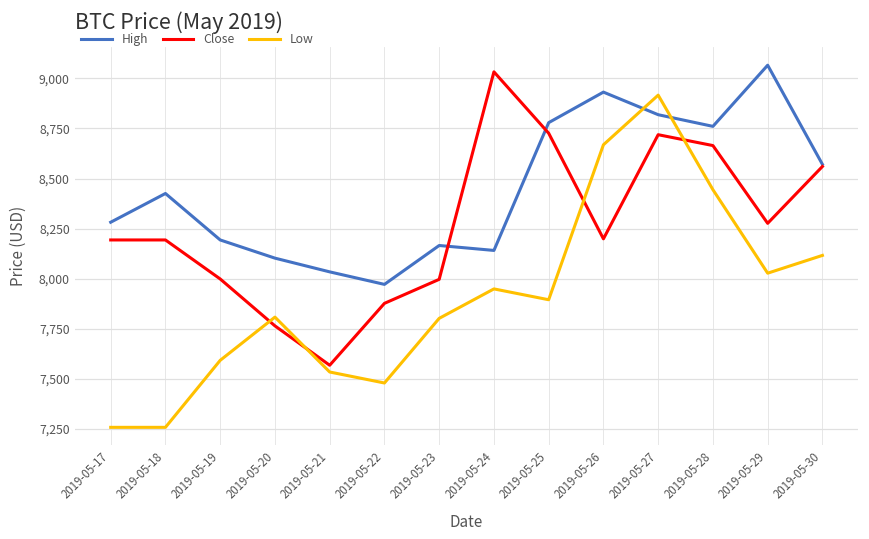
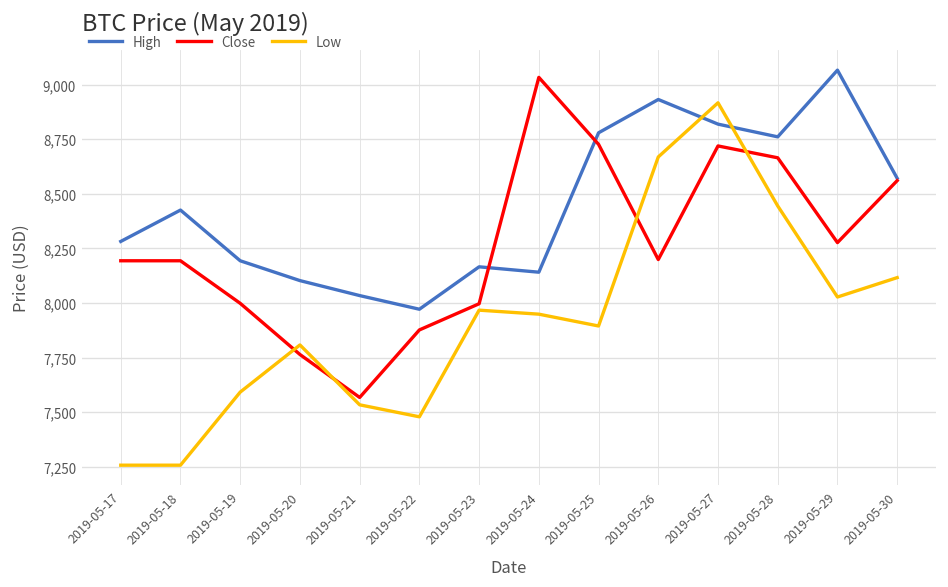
  {
    "High": {
      "2019-05-17": "8,280",
      "2019-05-18": "8,430",
      "2019-05-19": "8,190",
      "2019-05-20": "8,100",
      "2019-05-21": "8,030",
      "2019-05-22": "7,970",
      "2019-05-23": "8,170",
      "2019-05-24": "8,140",
      "2019-05-25": "8,780",
      "2019-05-26": "8,930",
      "2019-05-27": "8,820",
      "2019-05-28": "8,760",
      "2019-05-29": "9,070"
    },
    "Close": {
      "2019-05-17": "8,190",
      "2019-05-18": "8,190",
      "2019-05-19": "8,000",
      "2019-05-20": "7,760",
      "2019-05-21": "7,570",
      "2019-05-22": "7,880",
      "2019-05-23": "8,000",
      "2019-05-24": "9,030",
      "2019-05-25": "8,730",
      "2019-05-26": "8,200",
      "2019-05-27": "8,720",
      "2019-05-28": "8,660",
      "2019-05-29": "8,280"
    },
    "Low": {
      "2019-05-17": "7,260",
      "2019-05-18": "7,260",
      "2019-05-19": "7,590",
      "2019-05-20": "7,810",
      "2019-05-21": "7,530",
      "2019-05-22": "7,480",
-     "2019-05-23": "7,800",
+     "2019-05-23": "7,970",
      "2019-05-24": "7,950",
      "2019-05-25": "7,890",
      "2019-05-26": "8,670",
      "2019-05-27": "8,920",
      "2019-05-28": "8,440",
      "2019-05-29": "8,030",
      "2019-05-30": "8,120"
    }
  }
